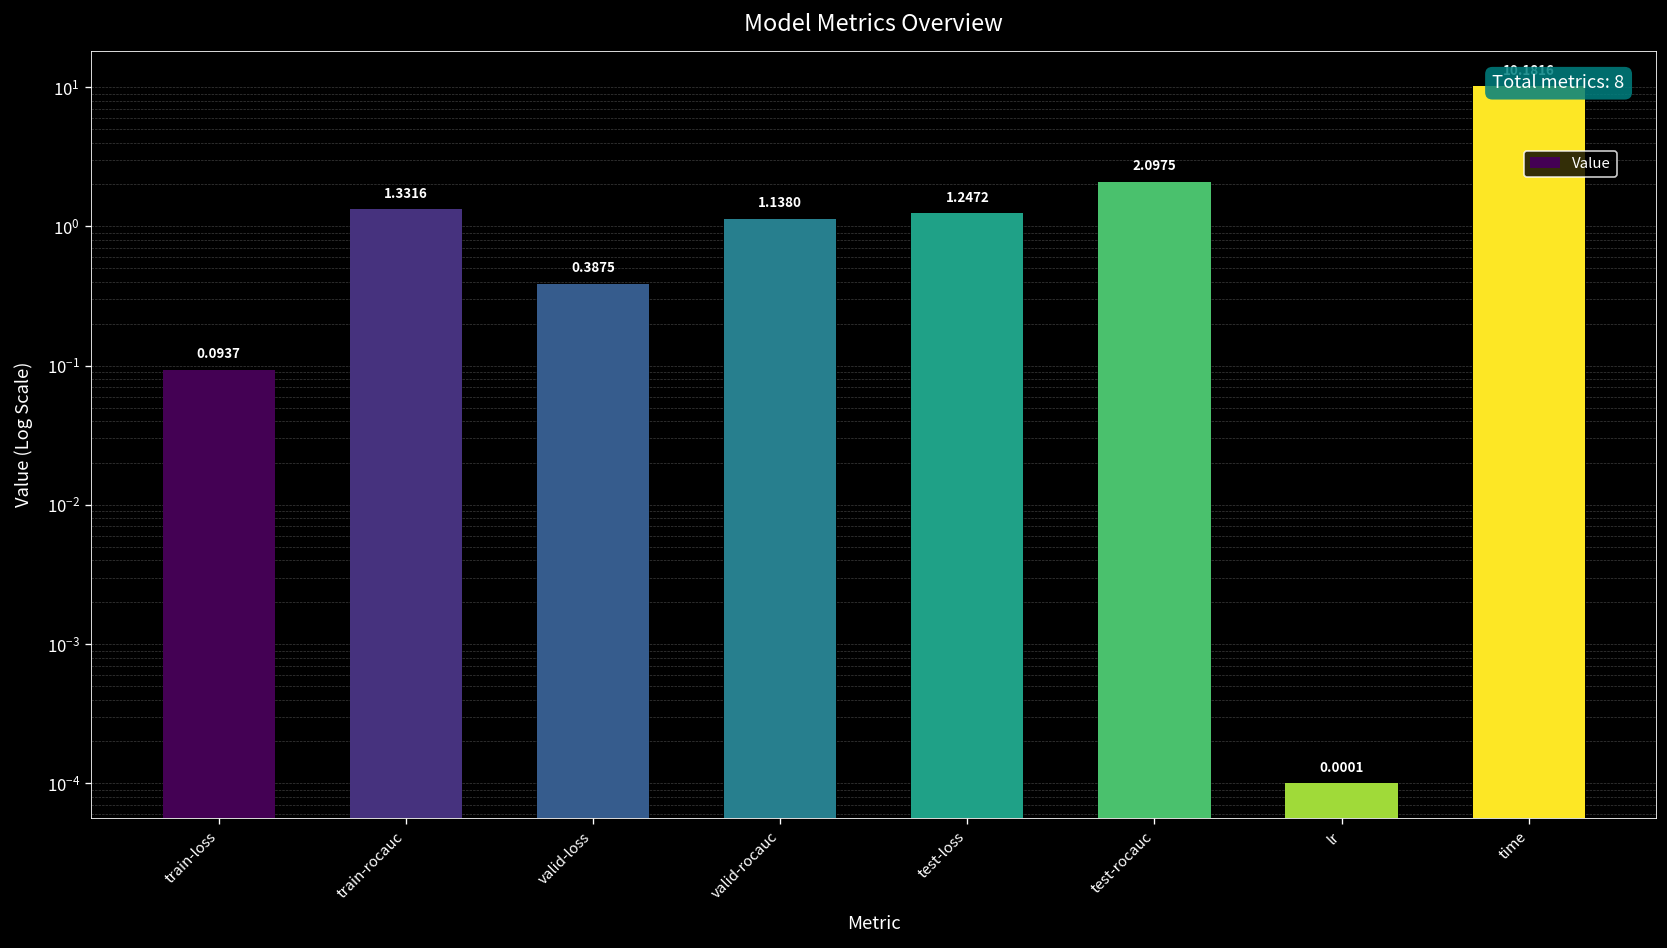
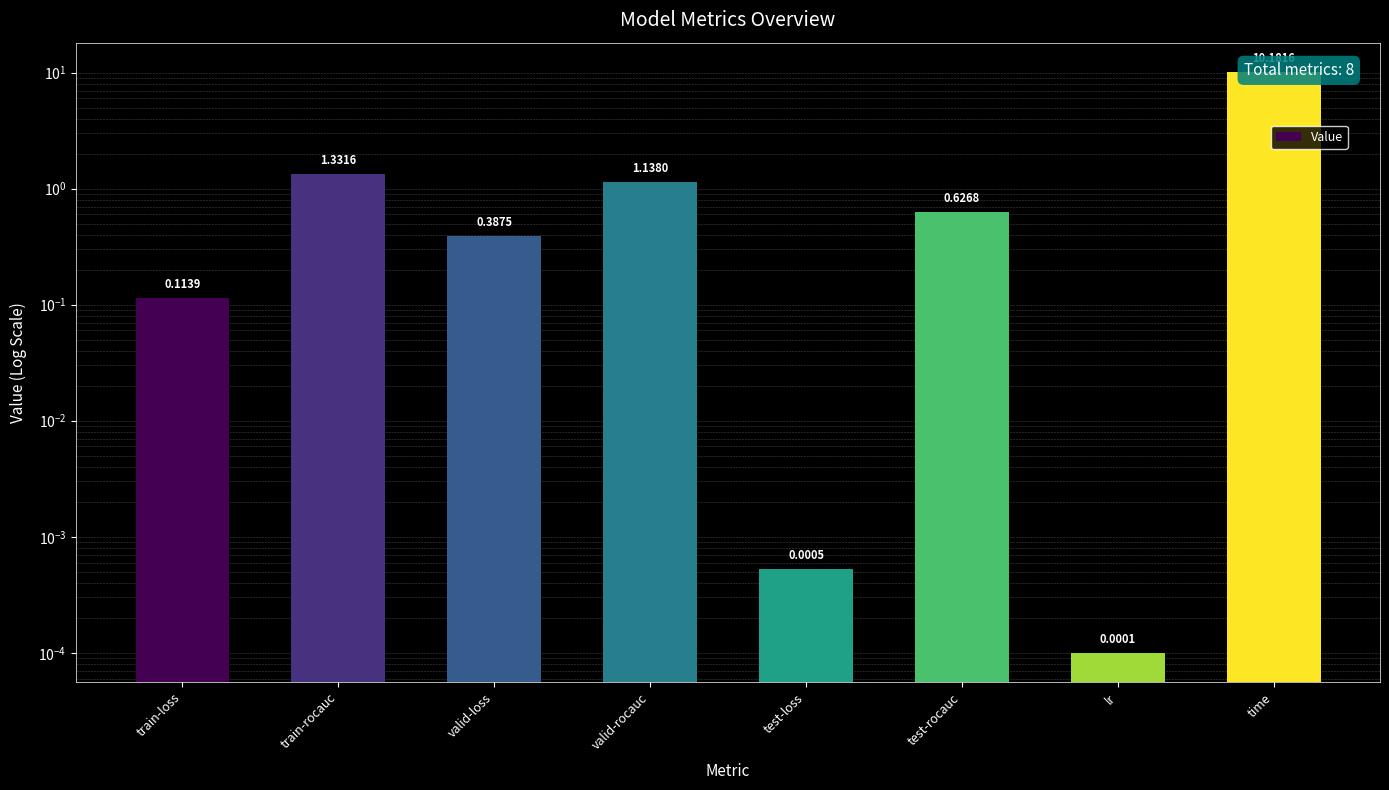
  {
-   "train-loss": 0.0937,
+   "train-loss": 0.1139,
    "train-rocauc": 1.3316,
    "valid-loss": 0.3875,
    "valid-rocauc": 1.1380,
-   "test-loss": 1.2472,
-   "test-rocauc": 2.0975,
+   "test-loss": 0.0005,
+   "test-rocauc": 0.6268,
    "lr": 0.0001
  }
